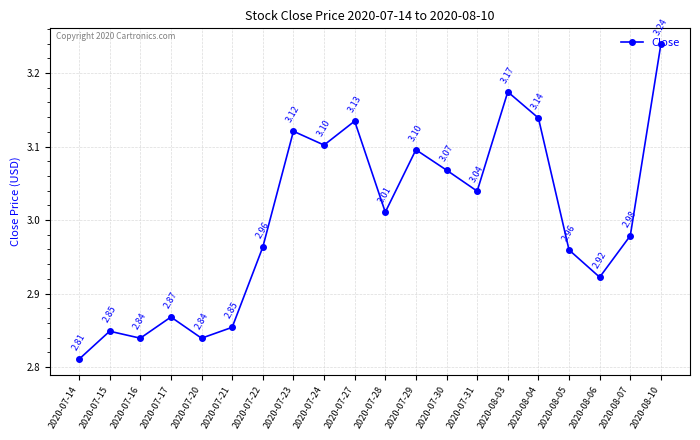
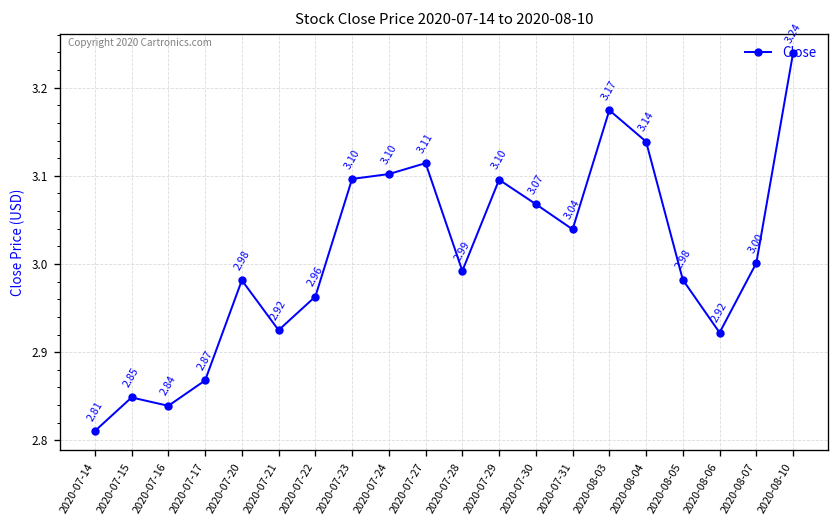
  {
    "2020-07-14": 2.81,
    "2020-07-15": 2.85,
    "2020-07-16": 2.84,
    "2020-07-17": 2.87,
-   "2020-07-20": 2.84,
-   "2020-07-21": 2.85,
+   "2020-07-20": 2.98,
+   "2020-07-21": 2.92,
    "2020-07-22": 2.96,
-   "2020-07-23": 3.12,
+   "2020-07-23": 3.10,
    "2020-07-24": 3.10,
-   "2020-07-27": 3.13,
-   "2020-07-28": 3.01,
+   "2020-07-27": 3.11,
+   "2020-07-28": 2.99,
    "2020-07-29": 3.10,
    "2020-07-30": 3.07,
    "2020-07-31": 3.04,
    "2020-08-03": 3.17,
    "2020-08-04": 3.14,
-   "2020-08-05": 2.96,
+   "2020-08-05": 2.98,
    "2020-08-06": 2.92,
-   "2020-08-07": 2.98,
+   "2020-08-07": 3.00,
    "2020-08-10": 3.24
  }
